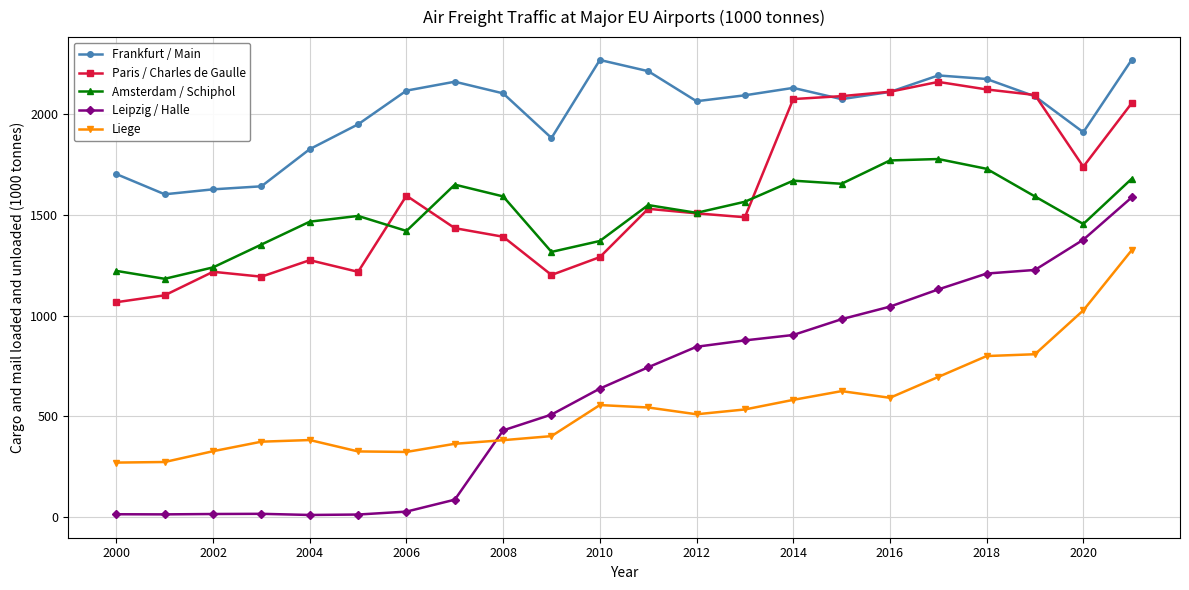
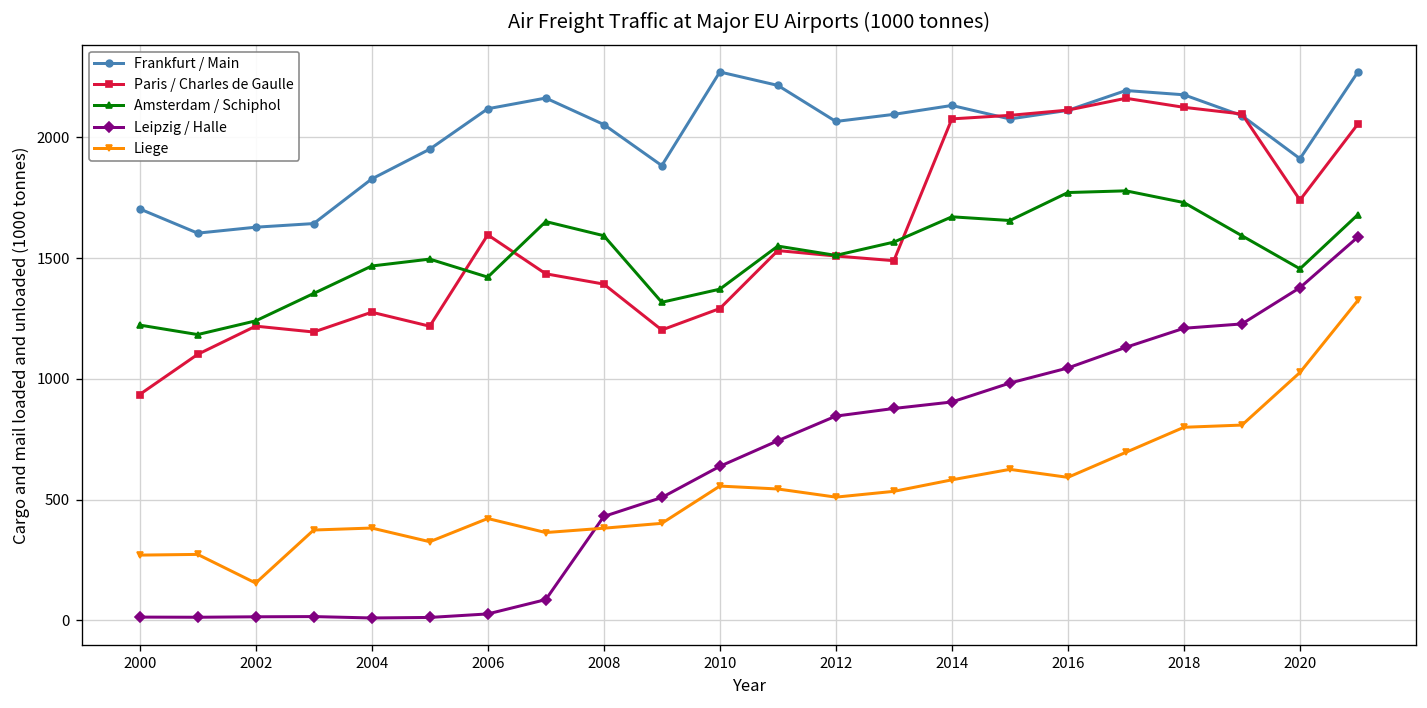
  {
    "Frankfurt / Main": {
      "2000": 1700,
      "2002": 1630,
      "2004": 1830,
      "2006": 2120,
-     "2008": 2100,
+     "2008": 2050,
      "2010": 2270,
      "2012": 2070,
      "2014": 2130,
      "2018": 2180,
      "2020": 1910
    },
    "Paris / Charles de Gaulle": {
-     "2000": 1070,
+     "2000": 940,
      "2002": 1220,
      "2004": 1280,
      "2006": 1600,
      "2008": 1390,
      "2010": 1290,
      "2014": 2080,
      "2018": 2120,
      "2020": 1740
    },
    "Amsterdam / Schiphol": {
      "2000": 1220,
      "2002": 1240,
      "2004": 1470,
      "2006": 1420,
      "2008": 1590,
      "2010": 1370,
      "2014": 1670,
      "2016": 1770,
      "2018": 1730,
      "2020": 1460
    },
    "Leipzig / Halle": {
      "2000": 10,
      "2002": 10,
      "2004": 10,
      "2006": 30,
      "2008": 430,
      "2010": 640,
      "2012": 850,
      "2014": 900,
      "2016": 1040,
      "2018": 1210,
      "2020": 1380
    },
    "Liege": {
      "2000": 270,
-     "2002": 330,
+     "2002": 150,
      "2004": 380,
-     "2006": 320,
+     "2006": 420,
      "2008": 380,
      "2010": 560,
      "2012": 510,
      "2014": 580,
      "2016": 590,
      "2018": 800,
      "2020": 1030
    }
  }
